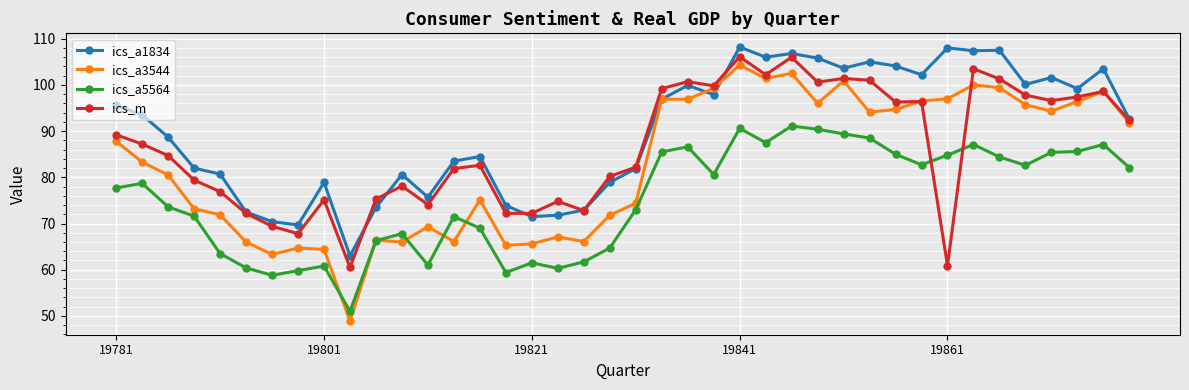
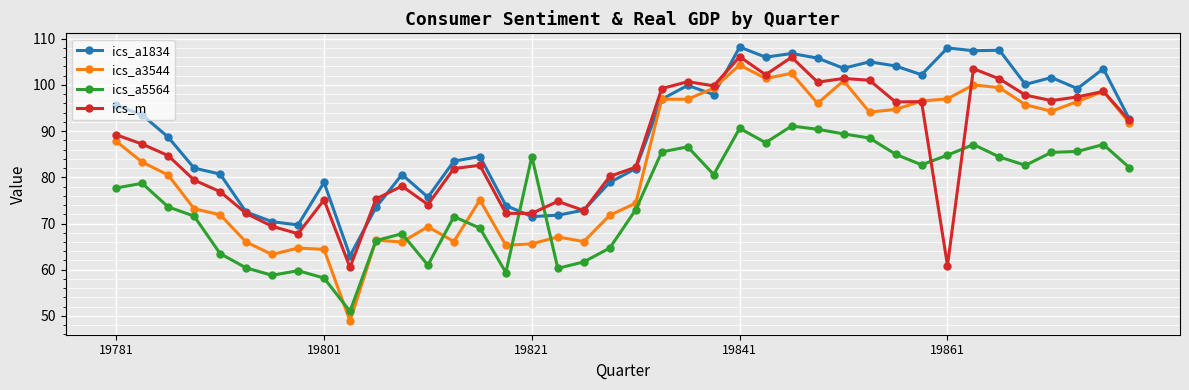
  {
    "ics_a1834": {
      "19801": 79,
      "19821": 72,
      "19841": 108,
      "19861": 108
    },
    "ics_a3544": {
      "19781": 88,
      "19801": 64,
      "19821": 66,
      "19841": 104,
      "19861": 97
    },
    "ics_a5564": {
      "19781": 78,
-     "19801": 61,
-     "19821": 62,
+     "19801": 58,
+     "19821": 85,
      "19841": 91,
      "19861": 85
    },
    "ics_m": {
      "19781": 89,
      "19801": 75,
      "19821": 72,
      "19841": 106,
      "19861": 61
    }
  }
